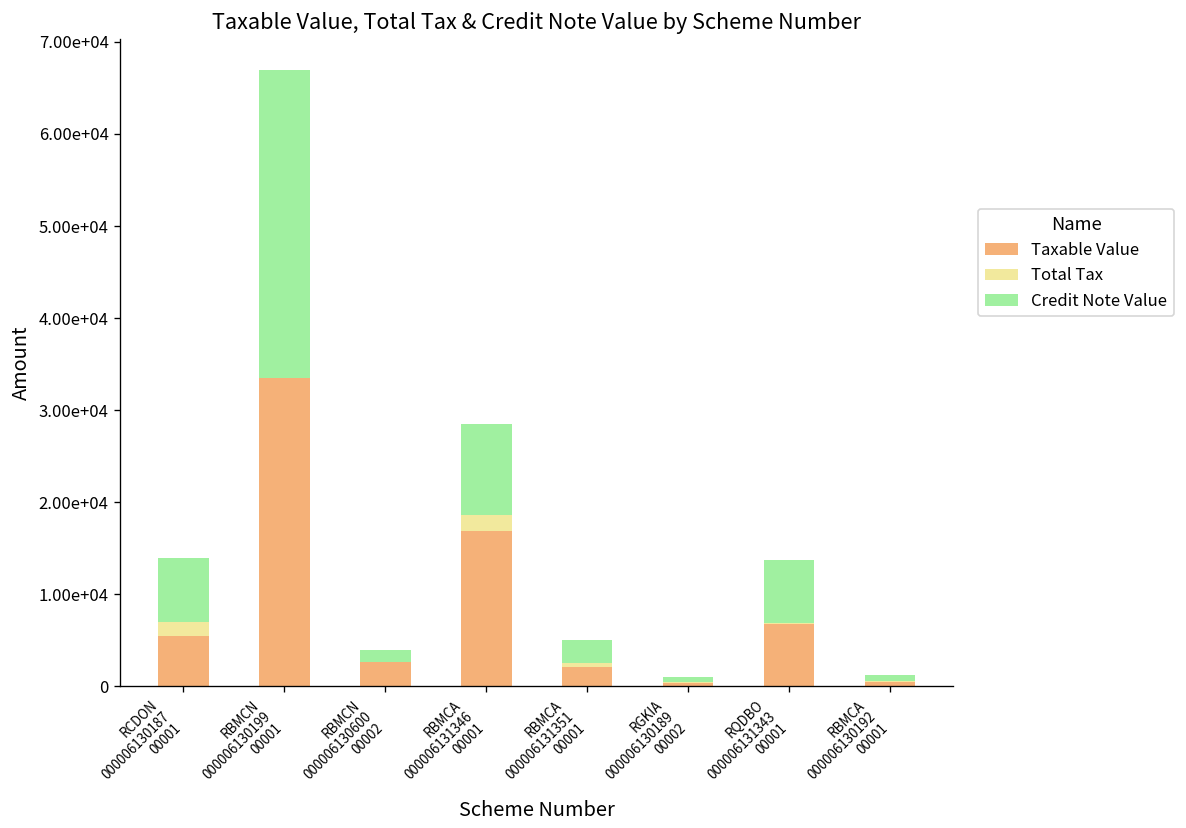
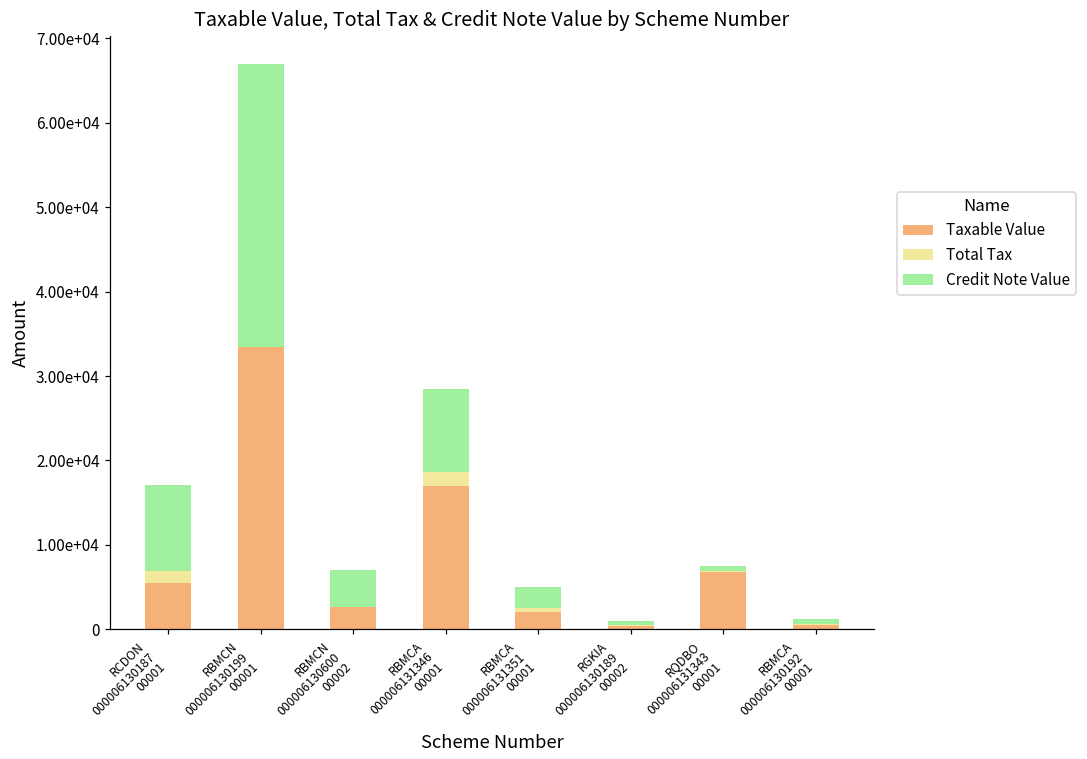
  {
    "Taxable Value": {
      "RCDON 000006130187 00001": 5000,
      "RBMCN 000006130199 00001": 33000,
      "RBMCN 000006130600 00002": 3000,
      "RBMCA 000006131346 00001": 17000,
      "RBMCA 000006131351 00001": 2000,
      "RGKIA 000006130189 00002": 0,
      "RQDBO 000006131343 00001": 7000,
      "RBMCA 000006130192 00001": 0
    },
    "Total Tax": {
      "RCDON 000006130187 00001": 2000,
      "RBMCN 000006130199 00001": 0,
      "RBMCN 000006130600 00002": 0,
      "RBMCA 000006131346 00001": 2000,
      "RBMCA 000006131351 00001": 0
    },
    "Credit Note Value": {
-     "RCDON 000006130187 00001": 7000,
+     "RCDON 000006130187 00001": 10000,
      "RBMCN 000006130199 00001": 33000,
-     "RBMCN 000006130600 00002": 1000,
+     "RBMCN 000006130600 00002": 4000,
      "RBMCA 000006131346 00001": 10000,
      "RBMCA 000006131351 00001": 3000,
      "RGKIA 000006130189 00002": 1000,
-     "RQDBO 000006131343 00001": 7000,
+     "RQDBO 000006131343 00001": 1000,
      "RBMCA 000006130192 00001": 1000
    }
  }
